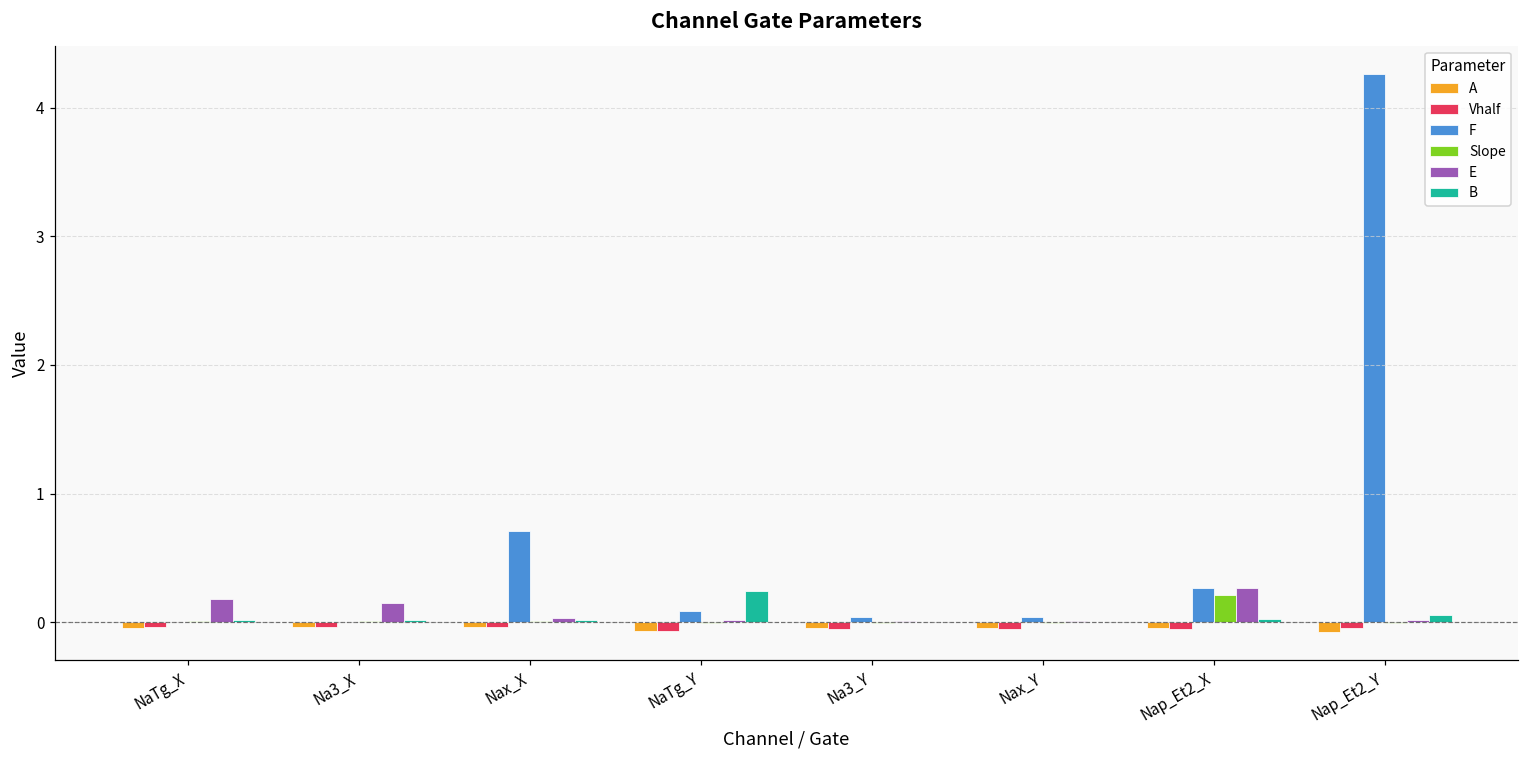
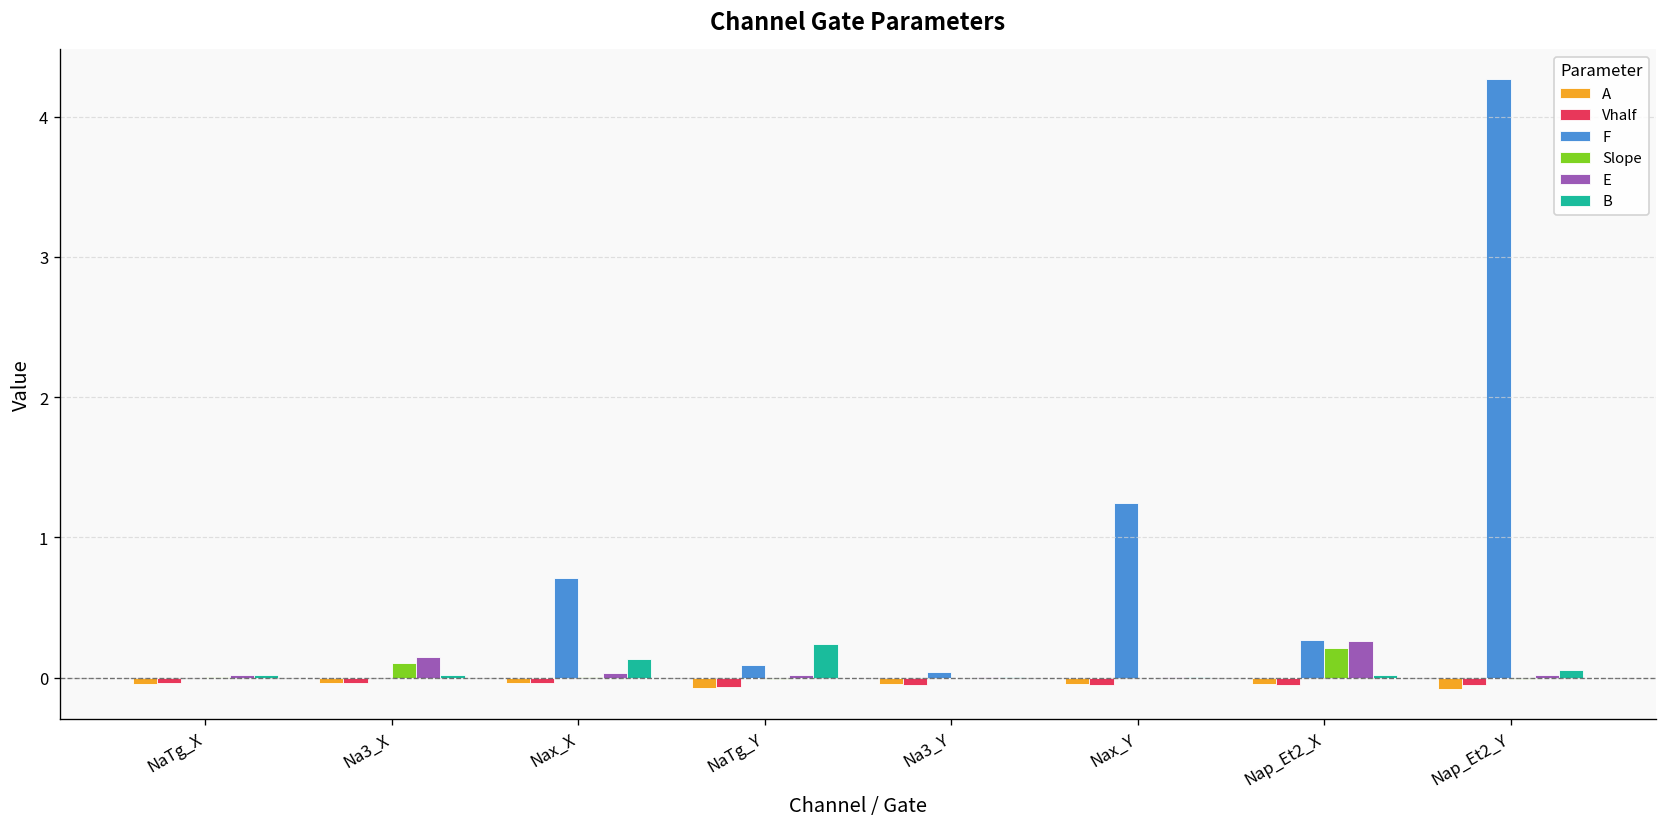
  {
    "A": {
      "NaTg_X": -0.04,
      "Na3_X": -0.04,
      "Nax_X": -0.04,
      "NaTg_Y": -0.07,
      "Na3_Y": -0.05,
      "Nax_Y": -0.05,
      "Nap_Et2_X": -0.04,
      "Nap_Et2_Y": -0.08
    },
    "Vhalf": {
      "NaTg_X": -0.04,
      "Na3_X": -0.04,
      "Nax_X": -0.04,
      "NaTg_Y": -0.07,
      "Na3_Y": -0.05,
      "Nax_Y": -0.05,
      "Nap_Et2_X": -0.05,
      "Nap_Et2_Y": -0.05
    },
    "F": {
      "Nax_X": 0.71,
      "NaTg_Y": 0.09,
      "Na3_Y": 0.04,
-     "Nax_Y": 0.04,
+     "Nax_Y": 1.25,
      "Nap_Et2_X": 0.27,
      "Nap_Et2_Y": 4.26
    },
    "Slope": {
-     "Na3_X": 0.01,
+     "Na3_X": 0.10,
      "Nap_Et2_X": 0.21
    },
    "E": {
-     "NaTg_X": 0.18,
+     "NaTg_X": 0.02,
      "Na3_X": 0.15,
      "Nax_X": 0.03,
      "Nap_Et2_X": 0.26
    },
    "B": {
-     "Nax_X": 0.02,
+     "Nax_X": 0.13,
      "NaTg_Y": 0.24,
      "Nap_Et2_X": 0.02,
      "Nap_Et2_Y": 0.06
    }
  }
